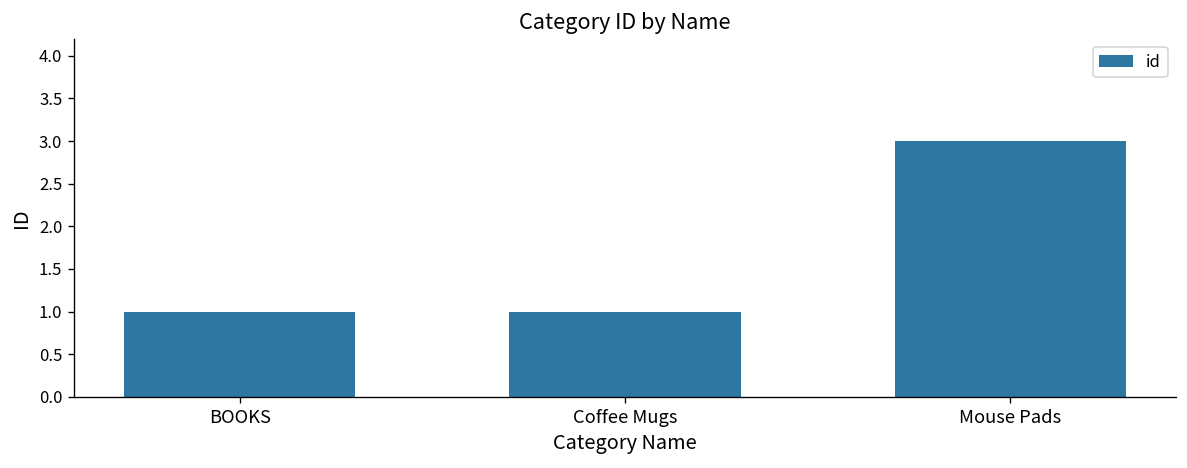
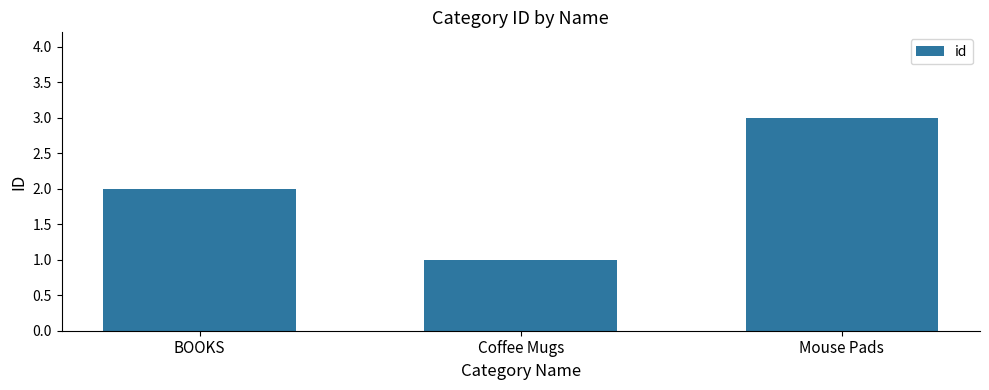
  {
-   "BOOKS": 1,
+   "BOOKS": 2,
    "Coffee Mugs": 1,
    "Mouse Pads": 3
  }
